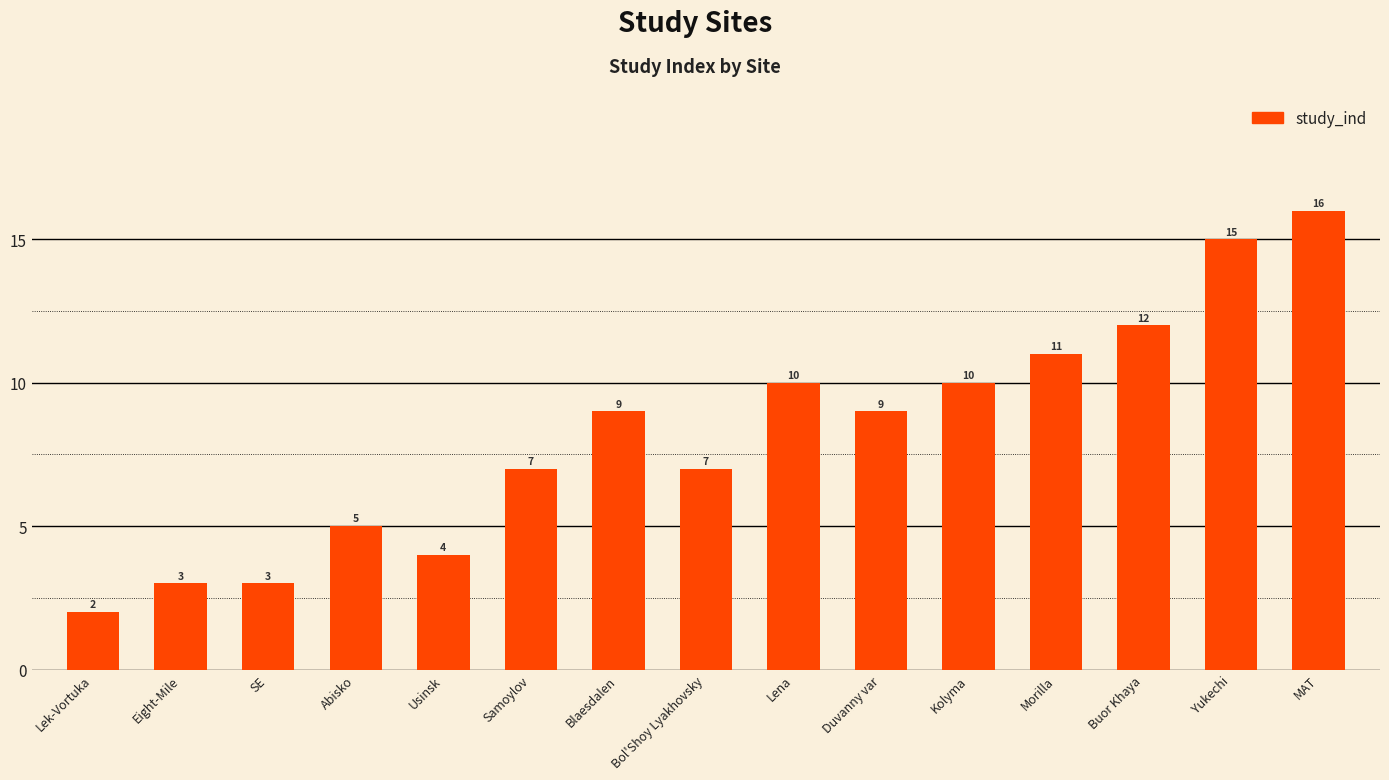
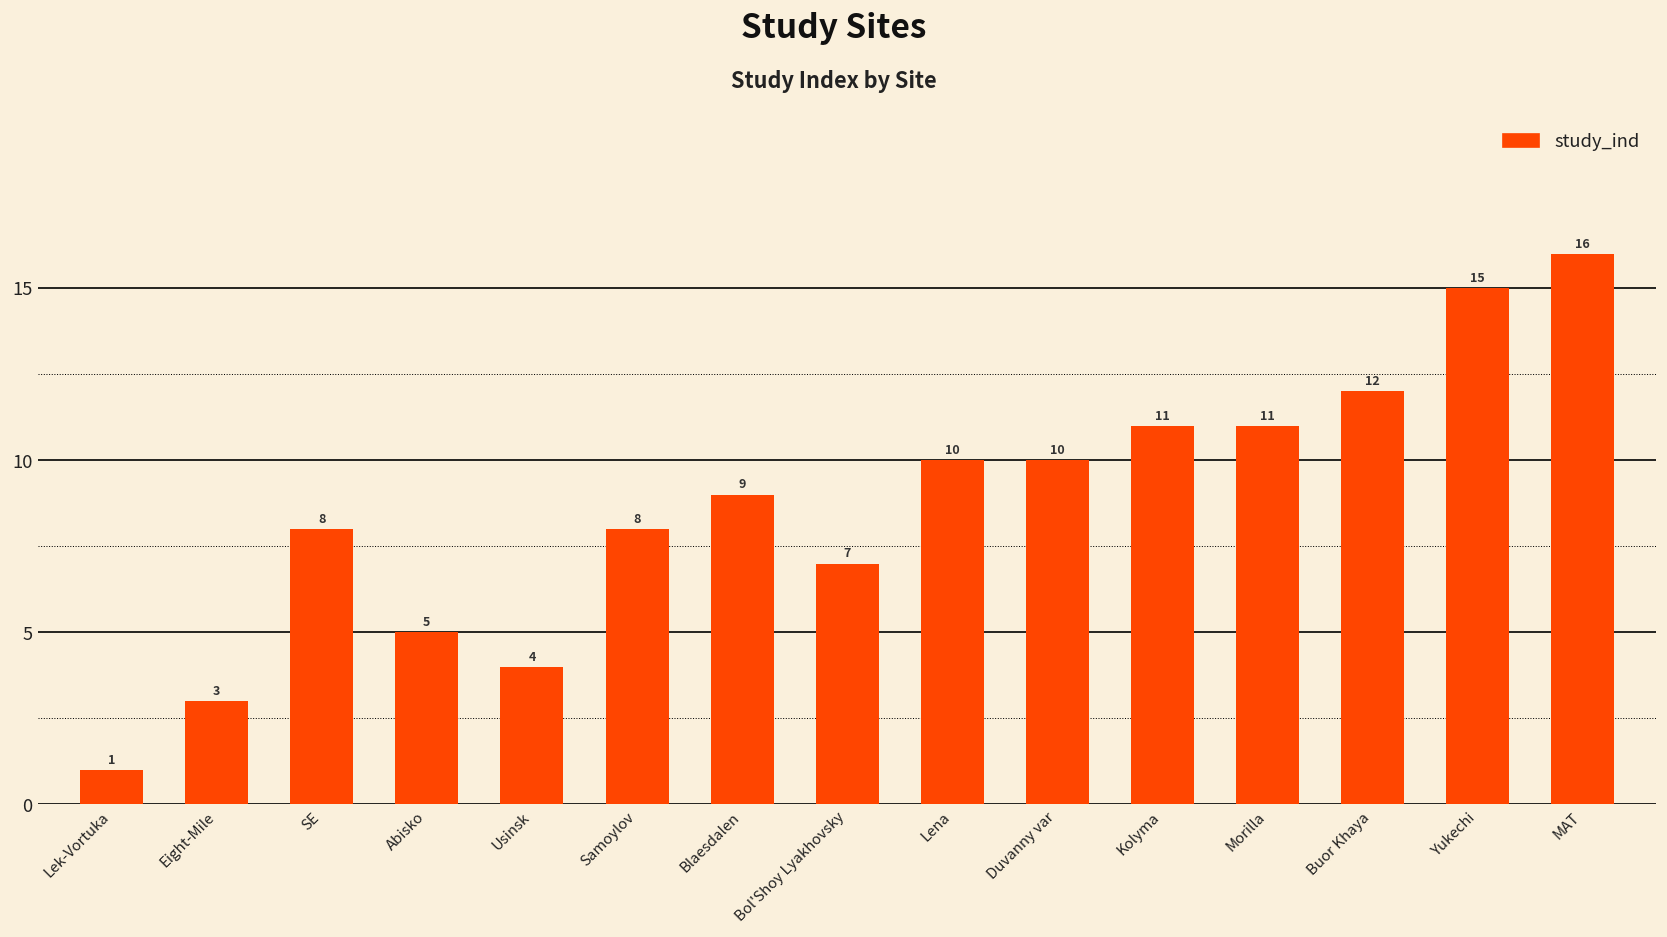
  {
-   "Lek-Vortuka": 2,
+   "Lek-Vortuka": 1,
    "Eight-Mile": 3,
-   "SE": 3,
+   "SE": 8,
    "Abisko": 5,
    "Usinsk": 4,
-   "Samoylov": 7,
+   "Samoylov": 8,
    "Blaesdalen": 9,
    "Bol'Shoy Lyakhovsky": 7,
    "Lena": 10,
-   "Duvanny var": 9,
-   "Kolyma": 10,
+   "Duvanny var": 10,
+   "Kolyma": 11,
    "Morilla": 11,
    "Buor Khaya": 12,
    "Yukechi": 15,
    "MAT": 16
  }
